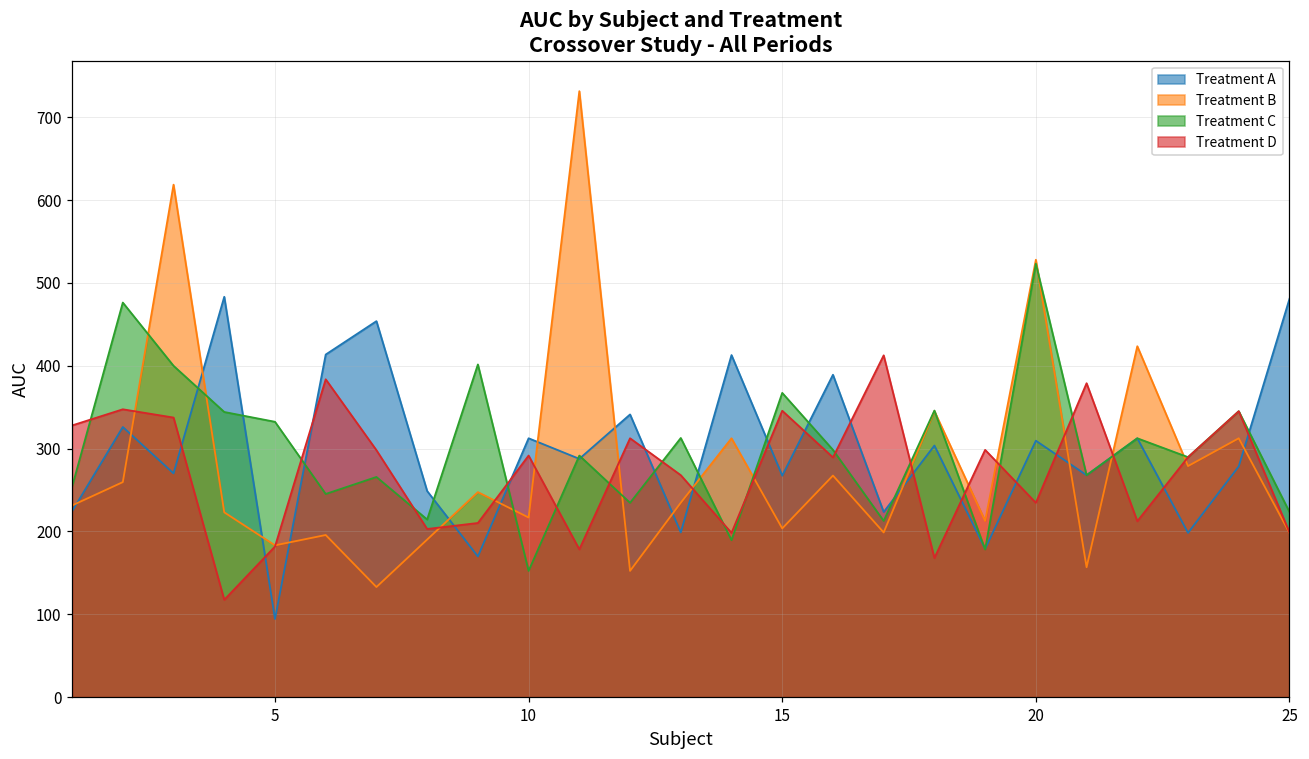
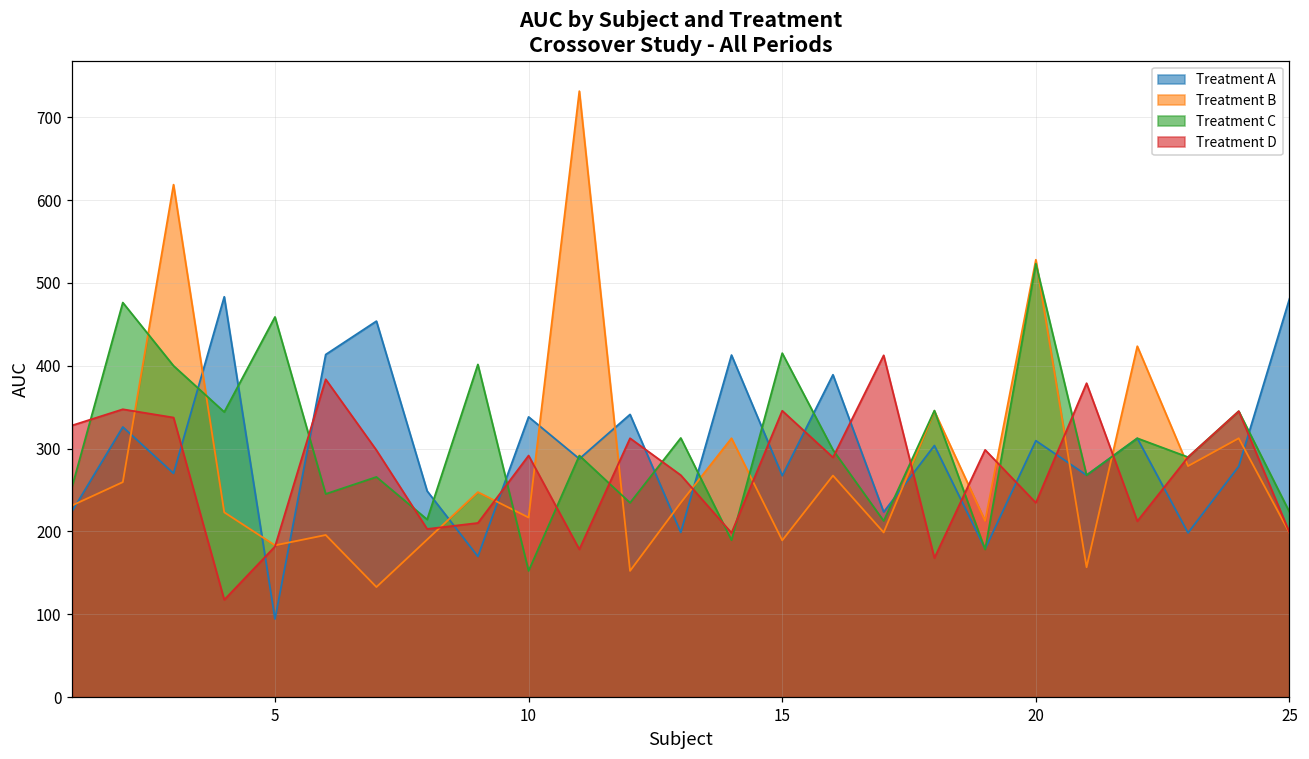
  {
    "Treatment A": {
      "5": 90,
-     "10": 310,
+     "10": 340,
      "15": 270,
      "20": 310,
      "25": 480
    },
    "Treatment B": {
      "10": 220,
-     "15": 200,
+     "15": 190,
      "20": 530
    },
    "Treatment C": {
-     "5": 330,
+     "5": 460,
      "10": 150,
-     "15": 370,
+     "15": 420,
      "20": 520,
      "25": 220
    },
    "Treatment D": {
      "10": 290,
      "15": 350,
      "20": 230
    }
  }
